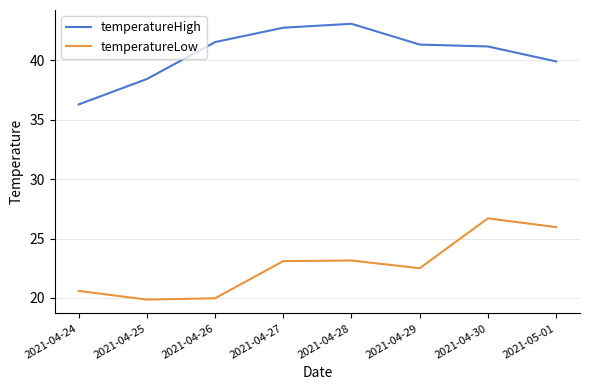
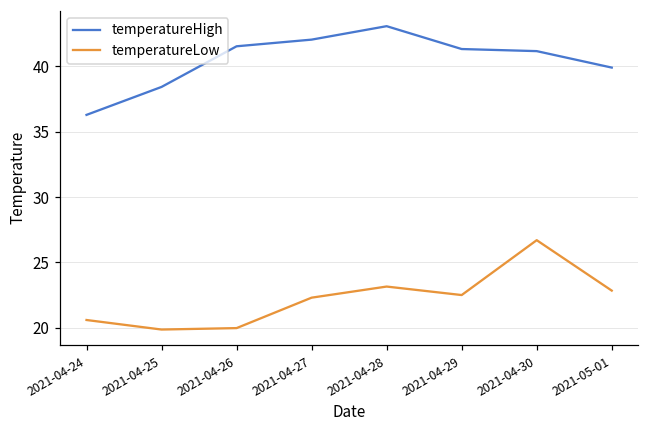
  {
    "temperatureHigh": {
      "2021-04-24": 36.3,
      "2021-04-25": 38.4,
      "2021-04-26": 41.5,
-     "2021-04-27": 42.8,
+     "2021-04-27": 42.1,
      "2021-04-28": 43.1,
      "2021-04-29": 41.3,
      "2021-04-30": 41.2,
      "2021-05-01": 39.9
    },
    "temperatureLow": {
      "2021-04-24": 20.6,
      "2021-04-25": 19.9,
      "2021-04-26": 20.0,
-     "2021-04-27": 23.1,
+     "2021-04-27": 22.3,
      "2021-04-28": 23.2,
      "2021-04-29": 22.5,
      "2021-04-30": 26.7,
-     "2021-05-01": 26.0
+     "2021-05-01": 22.8
    }
  }
